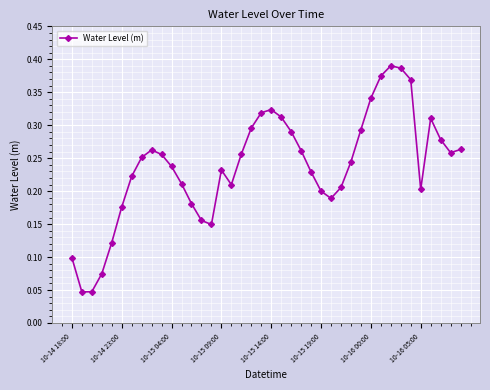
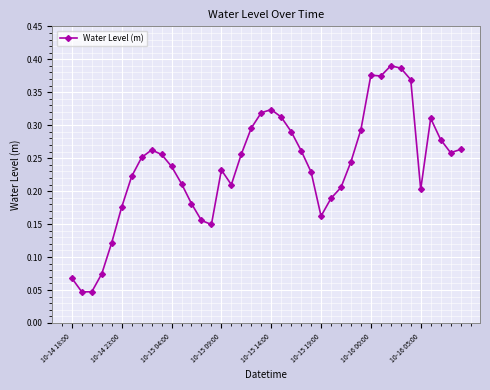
  {
-   "10-14 18:00": 0.10,
+   "10-14 18:00": 0.07,
    "10-14 23:00": 0.18,
    "10-15 04:00": 0.24,
    "10-15 09:00": 0.23,
    "10-15 14:00": 0.32,
-   "10-15 19:00": 0.20,
-   "10-16 00:00": 0.34,
+   "10-15 19:00": 0.16,
+   "10-16 00:00": 0.38,
    "10-16 05:00": 0.20
  }
